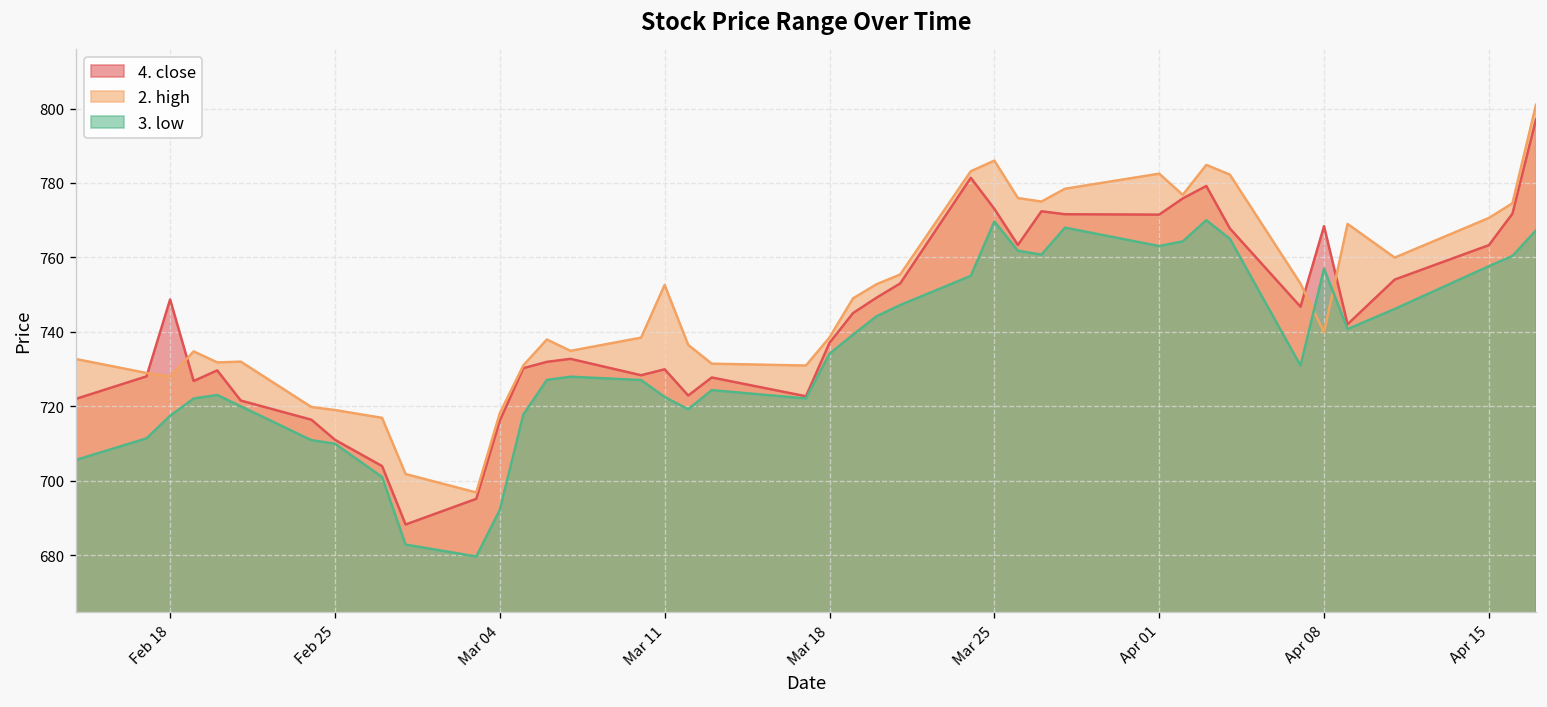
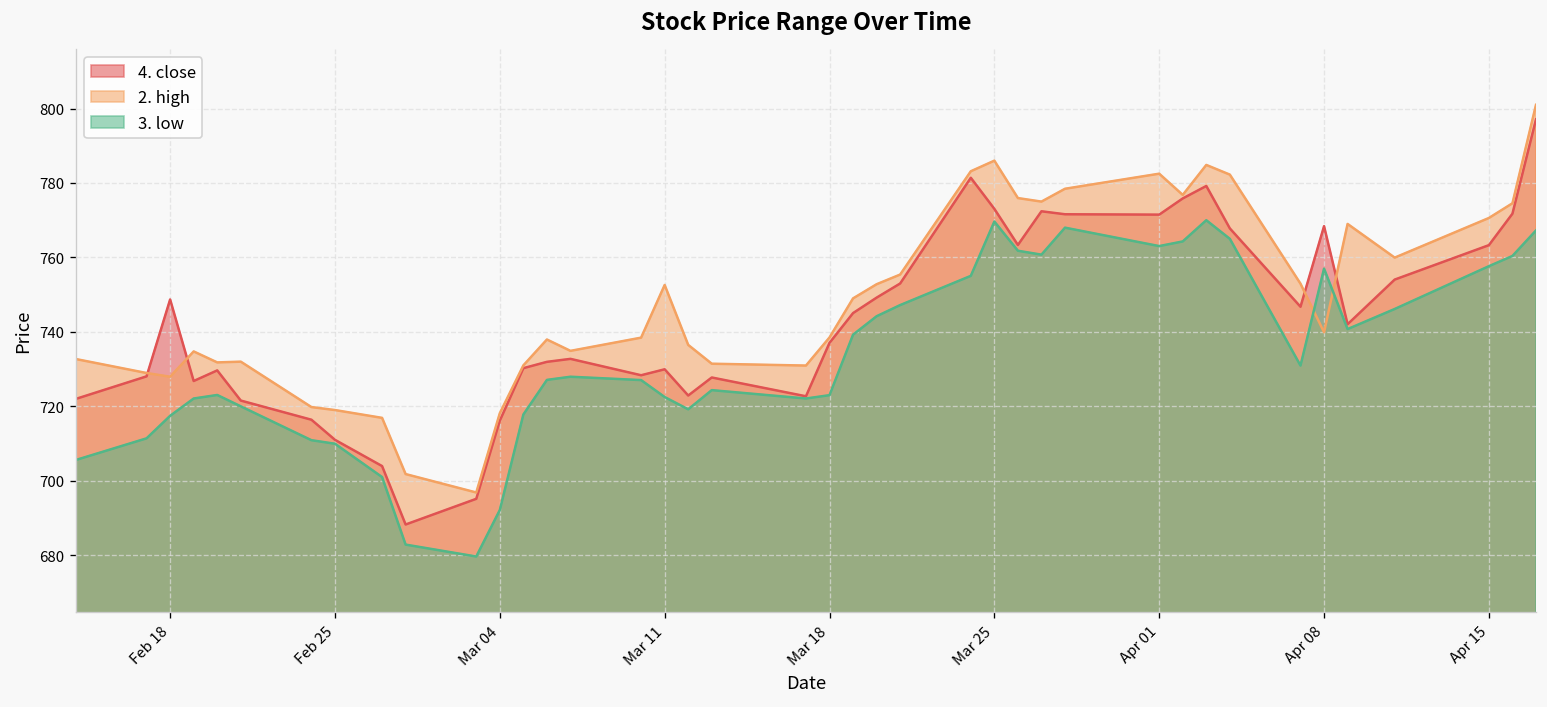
  {
    "4. close": {
      "Feb 18": 749,
      "Feb 25": 711,
      "Mar 04": 716,
      "Mar 11": 730,
      "Mar 18": 737,
      "Mar 25": 773,
      "Apr 01": 772,
      "Apr 08": 768,
      "Apr 15": 763
    },
    "2. high": {
      "Feb 18": 728,
      "Feb 25": 719,
      "Mar 04": 718,
      "Mar 11": 753,
      "Mar 18": 739,
      "Mar 25": 786,
      "Apr 01": 783,
      "Apr 08": 740,
      "Apr 15": 771
    },
    "3. low": {
      "Feb 18": 717,
      "Feb 25": 710,
      "Mar 04": 692,
      "Mar 11": 723,
-     "Mar 18": 734,
+     "Mar 18": 723,
      "Mar 25": 770,
      "Apr 01": 763,
      "Apr 08": 757,
      "Apr 15": 758
    }
  }
